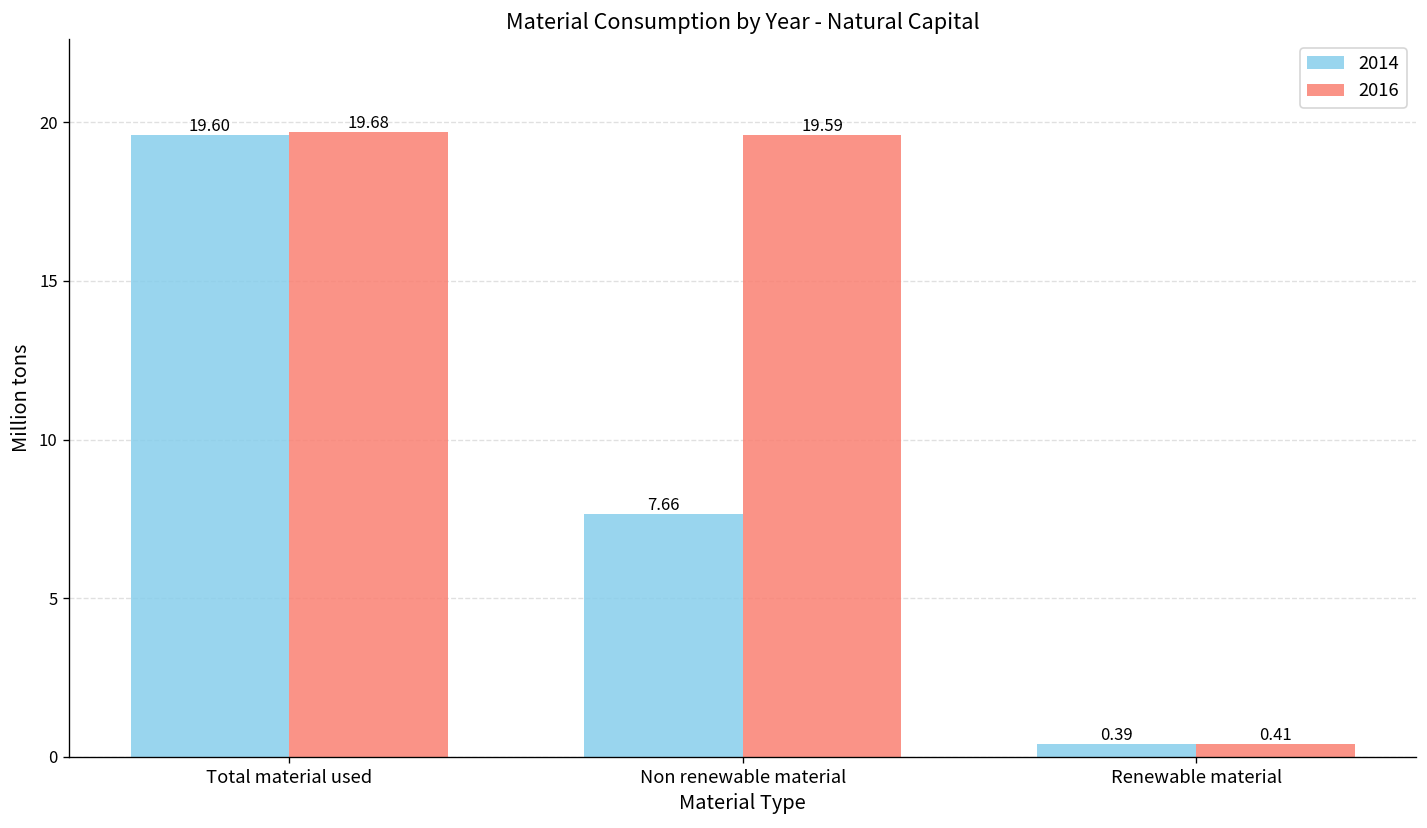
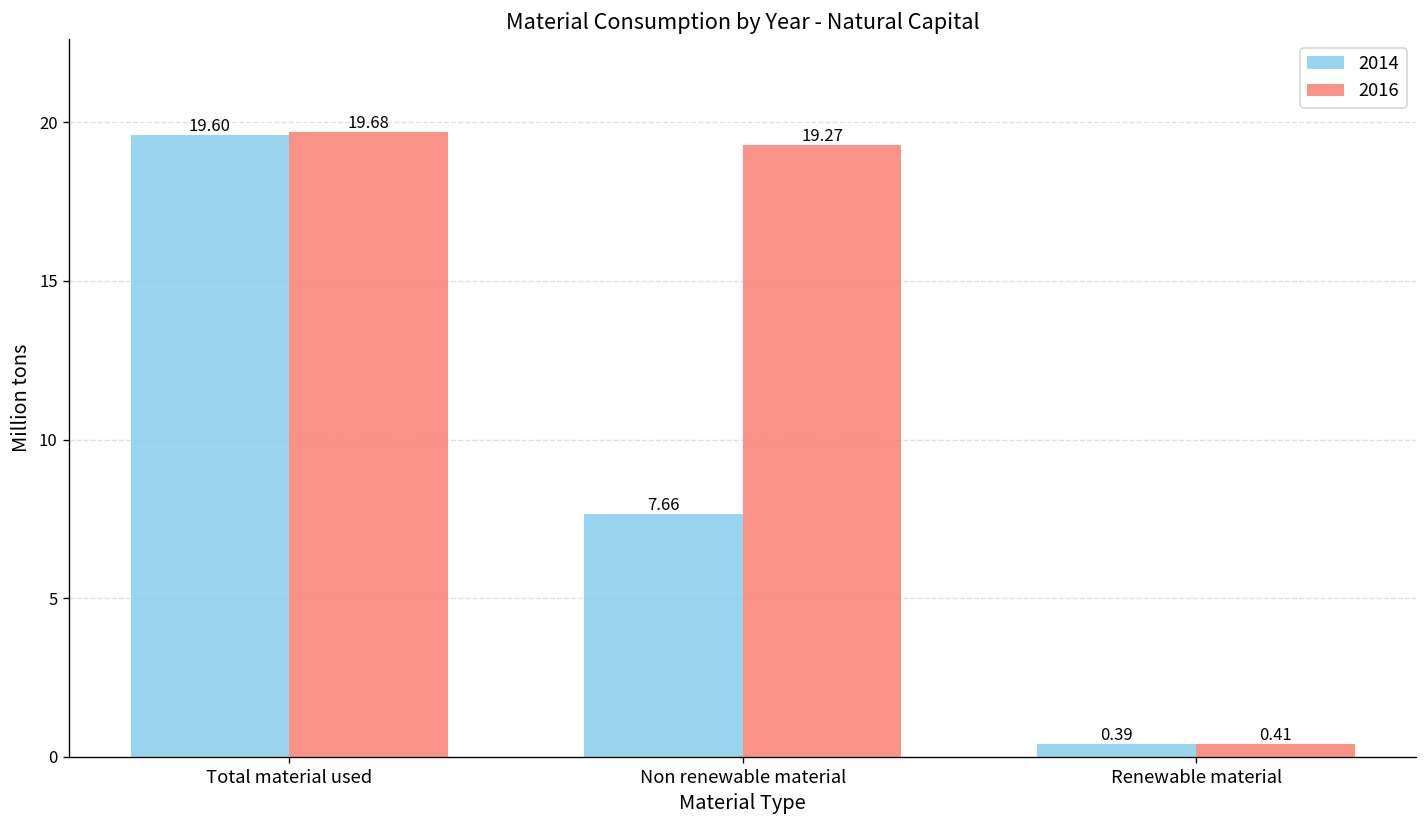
  {
    "2014": {
      "Total material used": 19.60,
      "Non renewable material": 7.66,
      "Renewable material": 0.39
    },
    "2016": {
      "Total material used": 19.68,
-     "Non renewable material": 19.59,
+     "Non renewable material": 19.27,
      "Renewable material": 0.41
    }
  }
